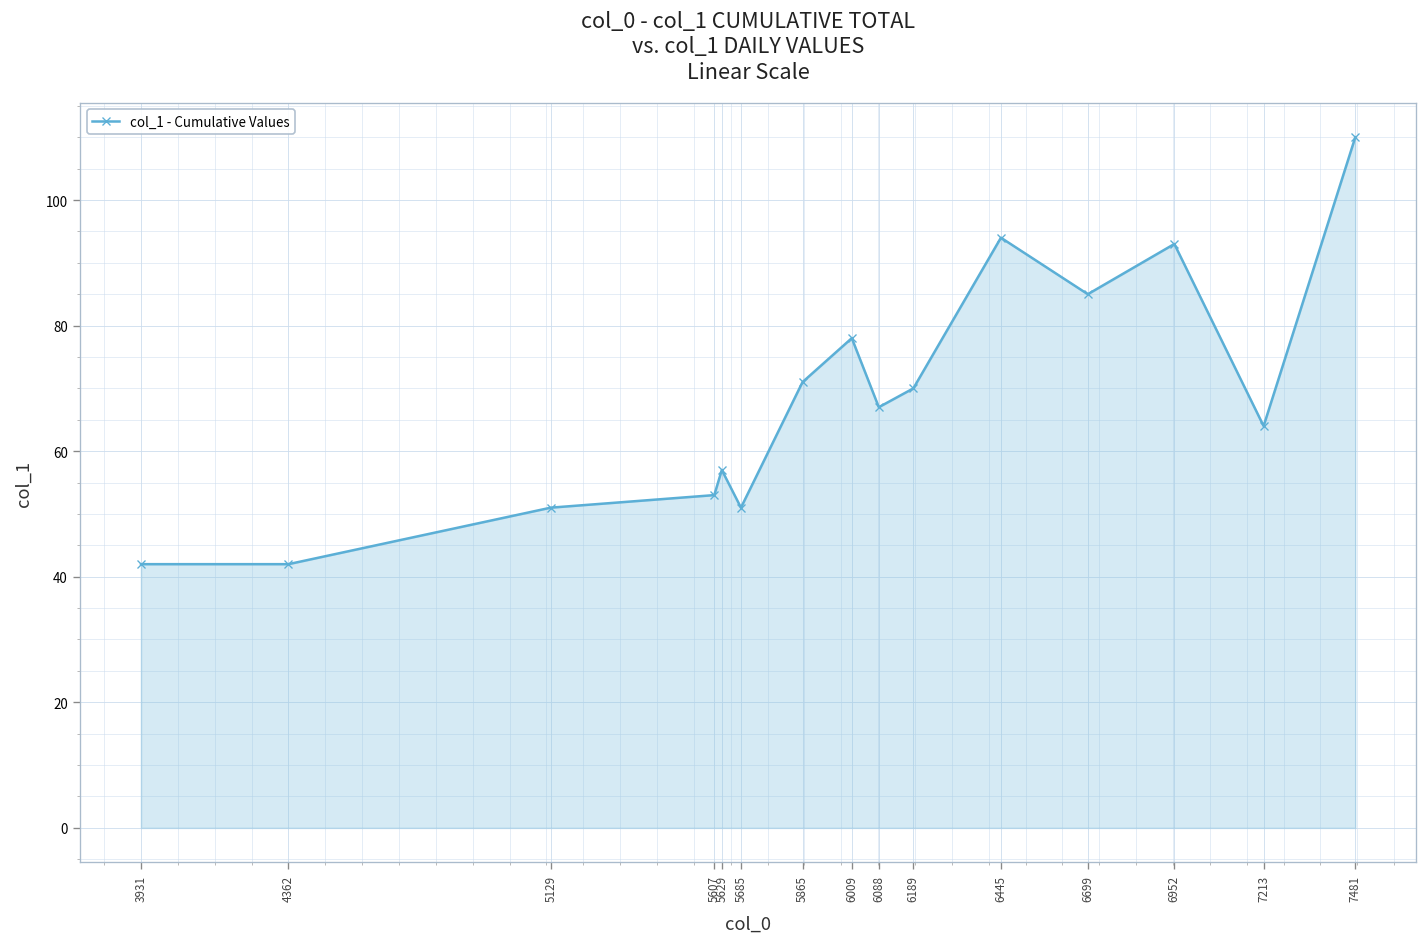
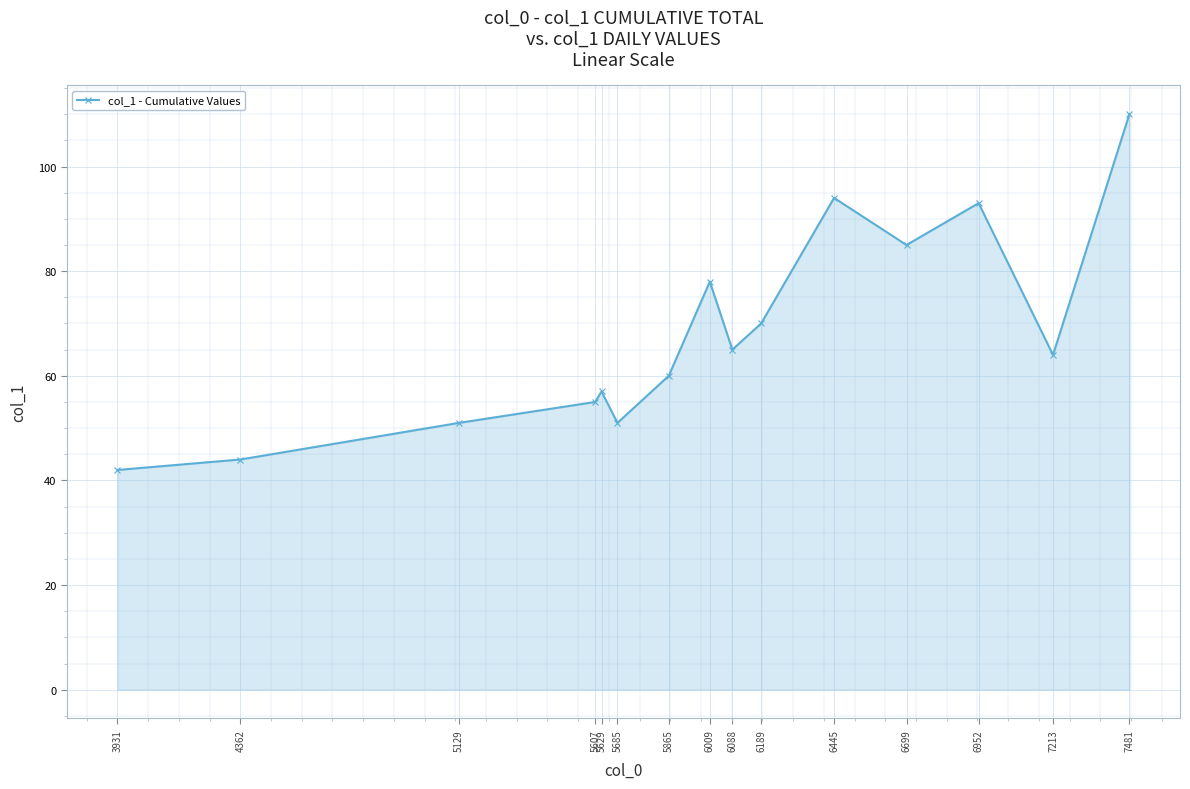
  {
    "3931": 42,
-   "4362": 42,
+   "4362": 44,
    "5129": 51,
-   "5607": 53,
+   "5607": 55,
    "5629": 57,
    "5685": 51,
-   "5865": 71,
+   "5865": 60,
    "6009": 78,
-   "6088": 67,
+   "6088": 65,
    "6189": 70,
    "6445": 94,
    "6699": 85,
    "6952": 93,
    "7213": 64,
    "7481": 110
  }
